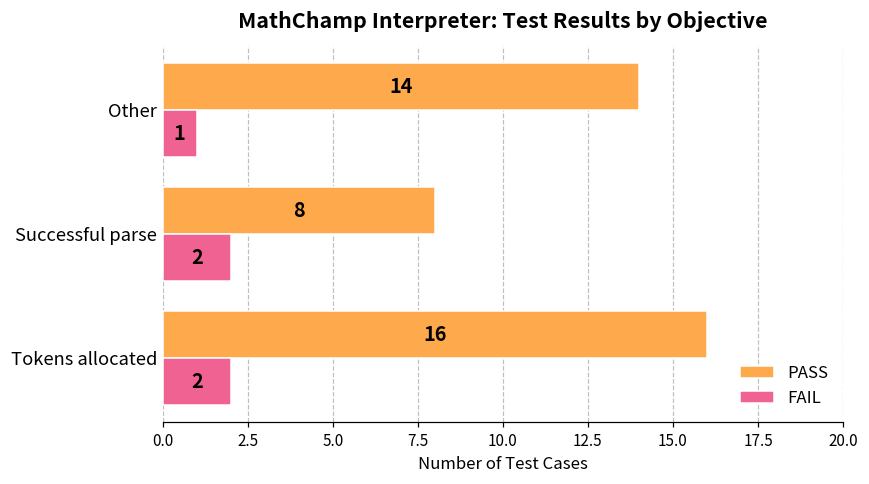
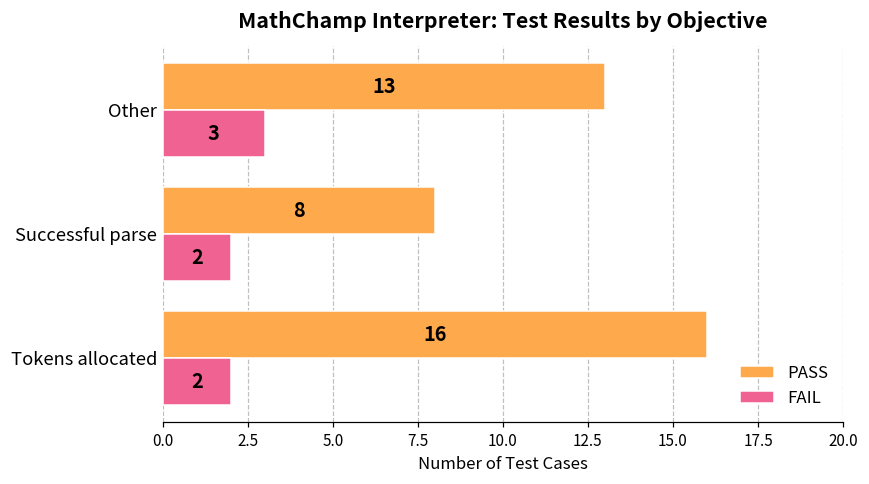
  {
    "PASS": {
-     "Other": 14,
+     "Other": 13,
      "Successful parse": 8,
      "Tokens allocated": 16
    },
    "FAIL": {
-     "Other": 1,
+     "Other": 3,
      "Successful parse": 2,
      "Tokens allocated": 2
    }
  }
